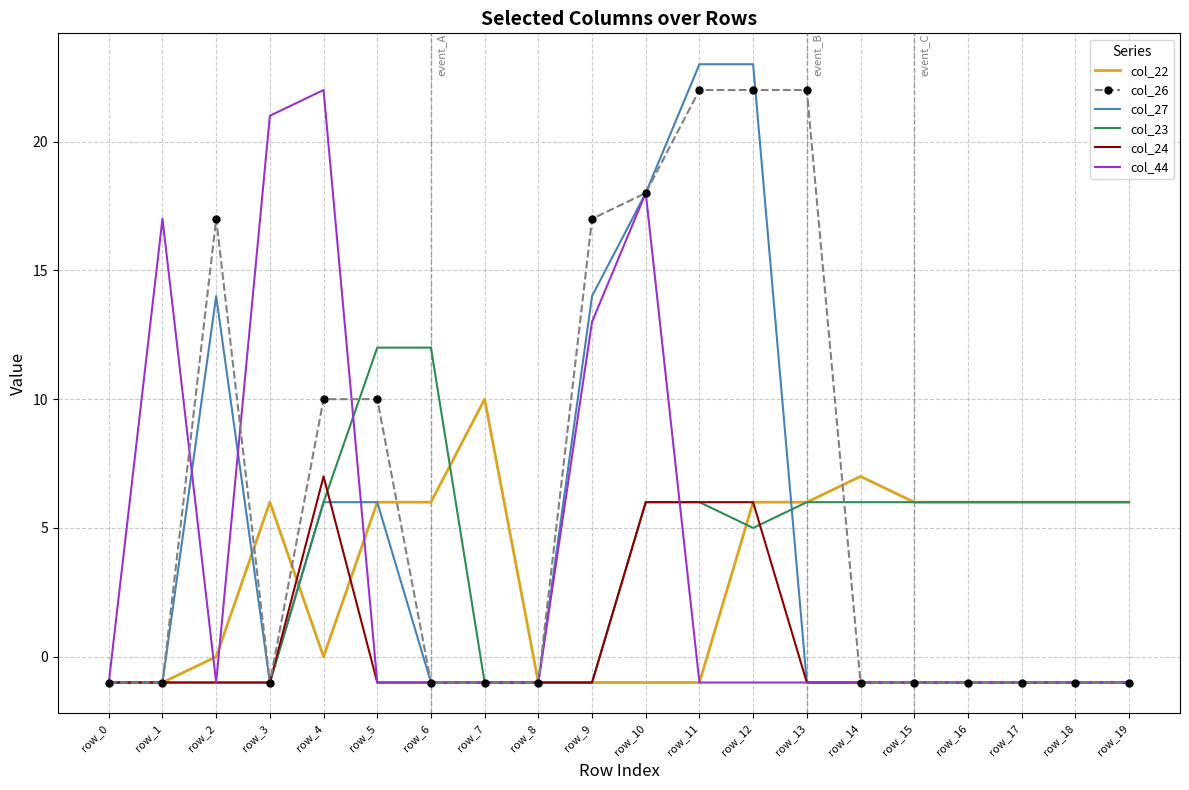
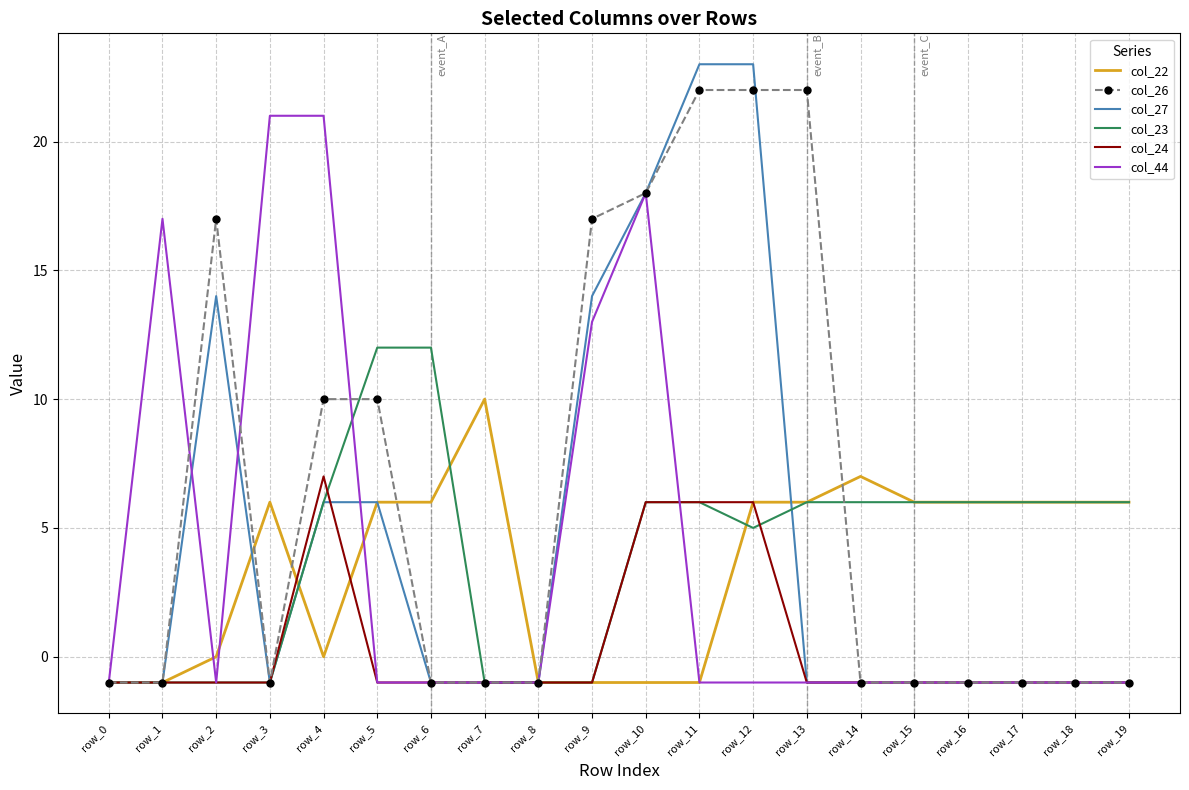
  {
    "col_22": {
      "row_2": 0,
      "row_3": 6,
      "row_4": 0,
      "row_6": 6,
      "row_7": 10,
      "row_10": -1,
      "row_14": 7
    },
    "col_26": {
      "row_2": 17,
      "row_4": 10,
      "row_5": 10,
      "row_9": 17,
      "row_11": 22,
      "row_12": 22,
      "row_13": 22
    },
    "col_27": {
      "row_2": 14,
      "row_9": 14,
      "row_11": 23,
      "row_12": 23
    },
    "col_23": {
      "row_5": 12,
      "row_6": 12,
      "row_12": 5,
      "row_14": 6
    },
    "col_24": {
      "row_4": 7
    },
    "col_44": {
      "row_1": 17,
      "row_3": 21,
-     "row_4": 22,
+     "row_4": 21,
      "row_9": 13,
      "row_12": -1
    }
  }
